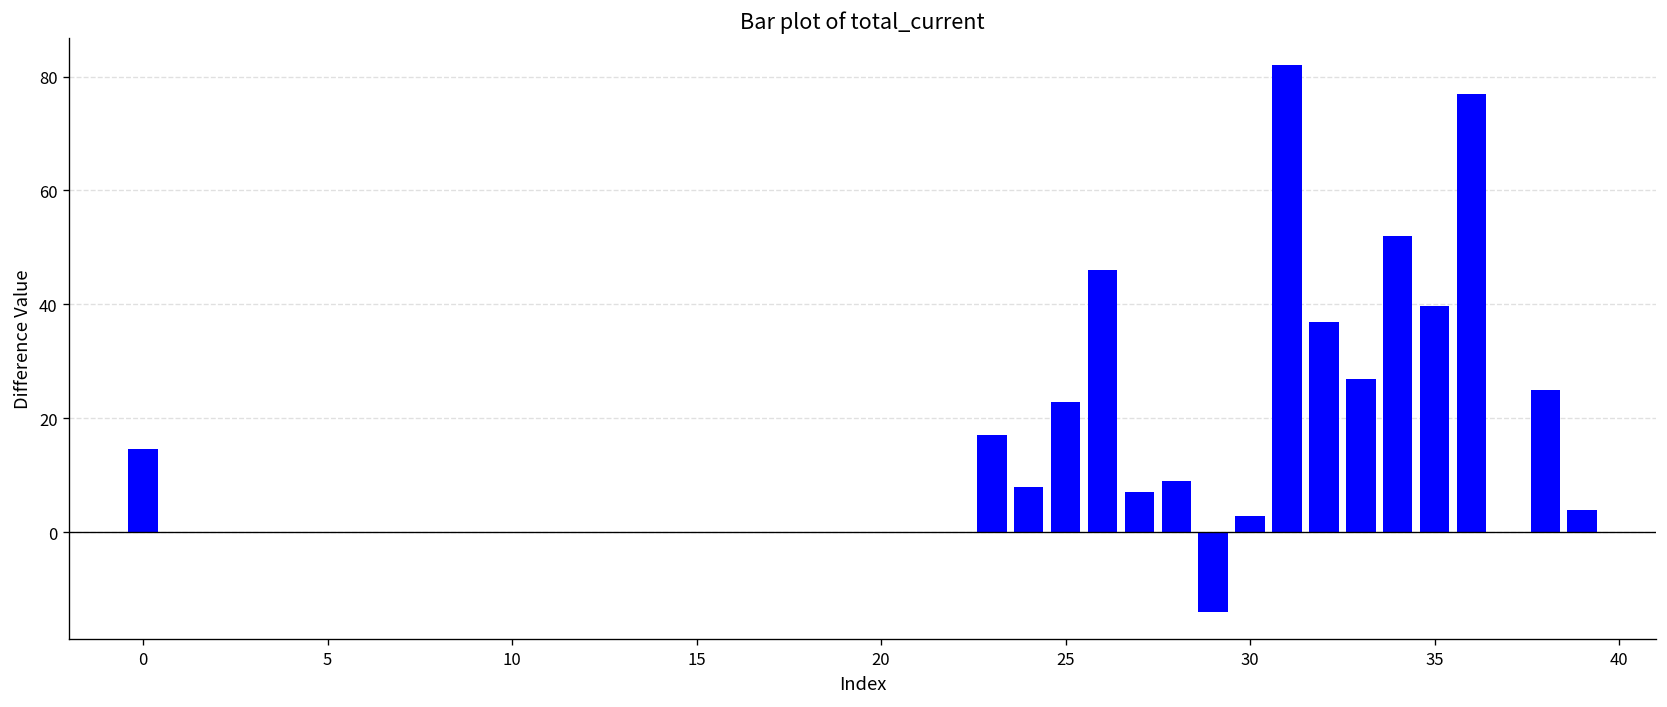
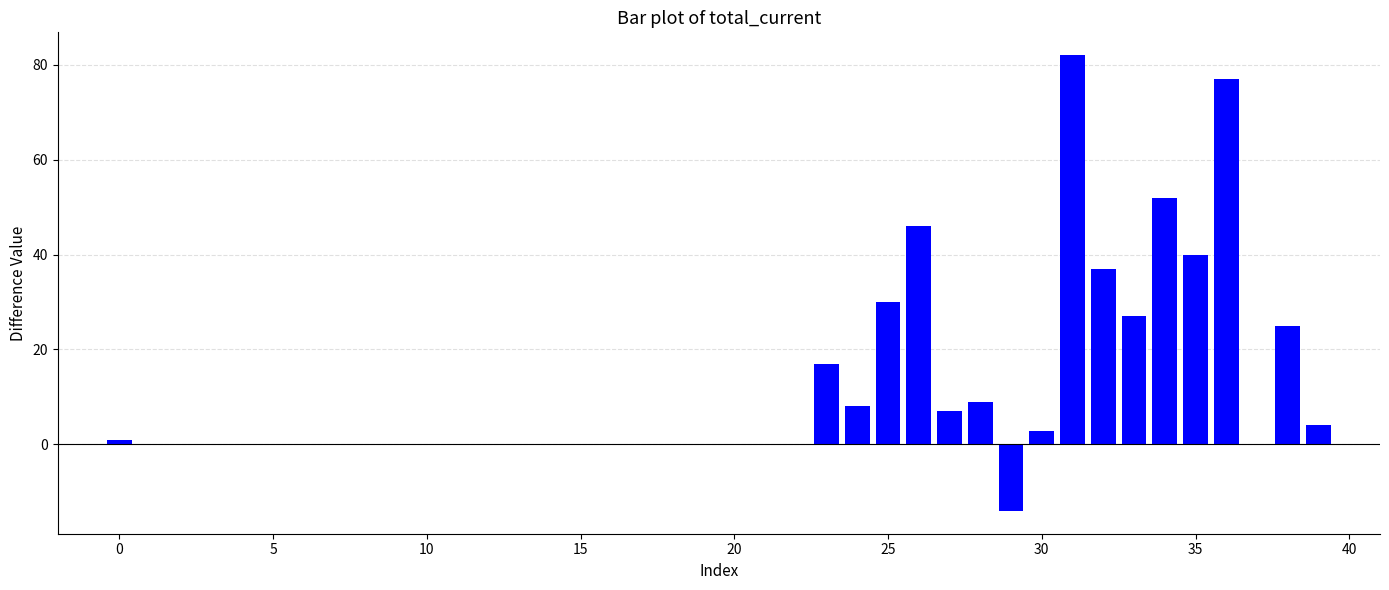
  {
-   "0": 15,
+   "0": 1,
    "5": 0,
    "10": 0,
    "15": 0,
    "20": 0,
-   "25": 23,
+   "25": 30,
    "30": 3,
    "35": 40
  }
